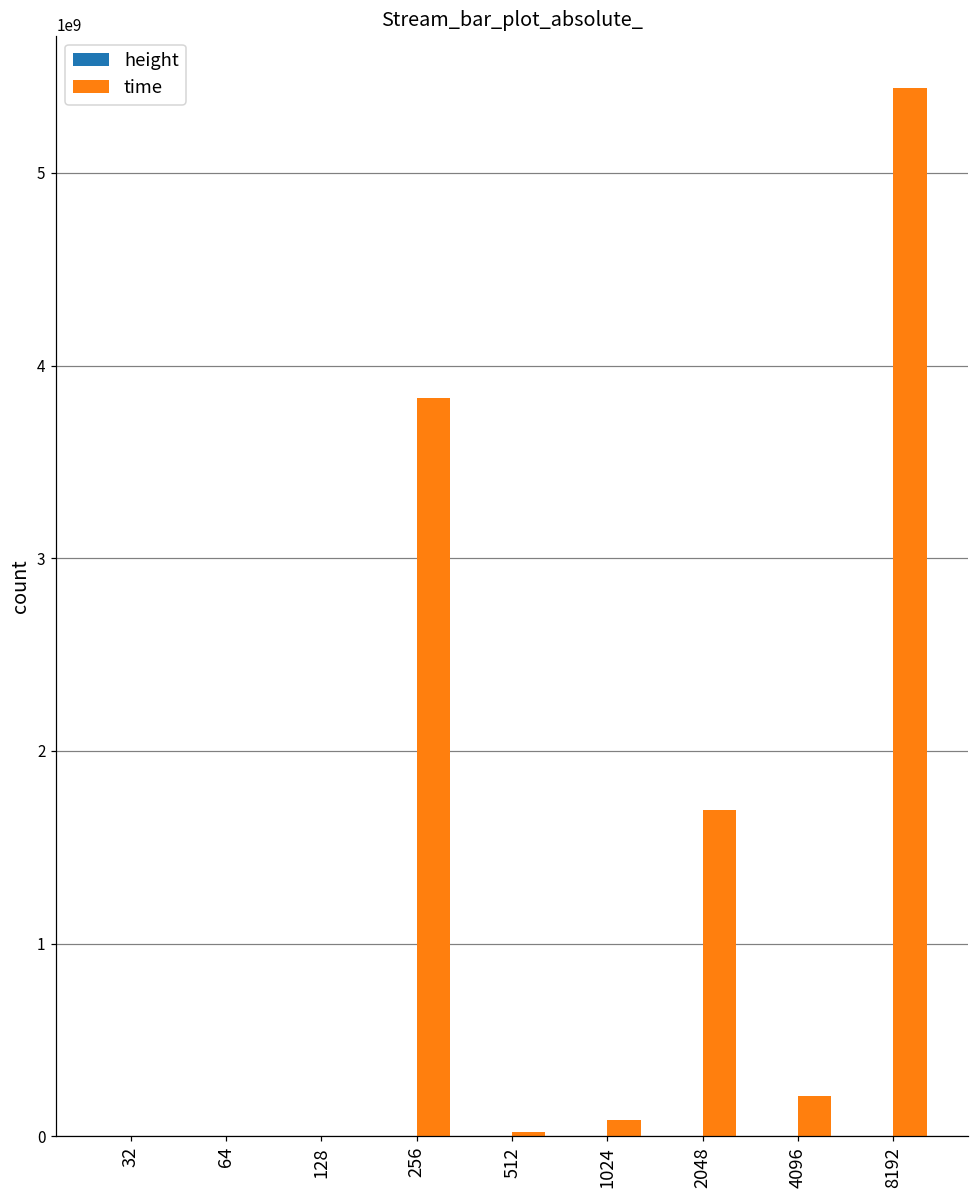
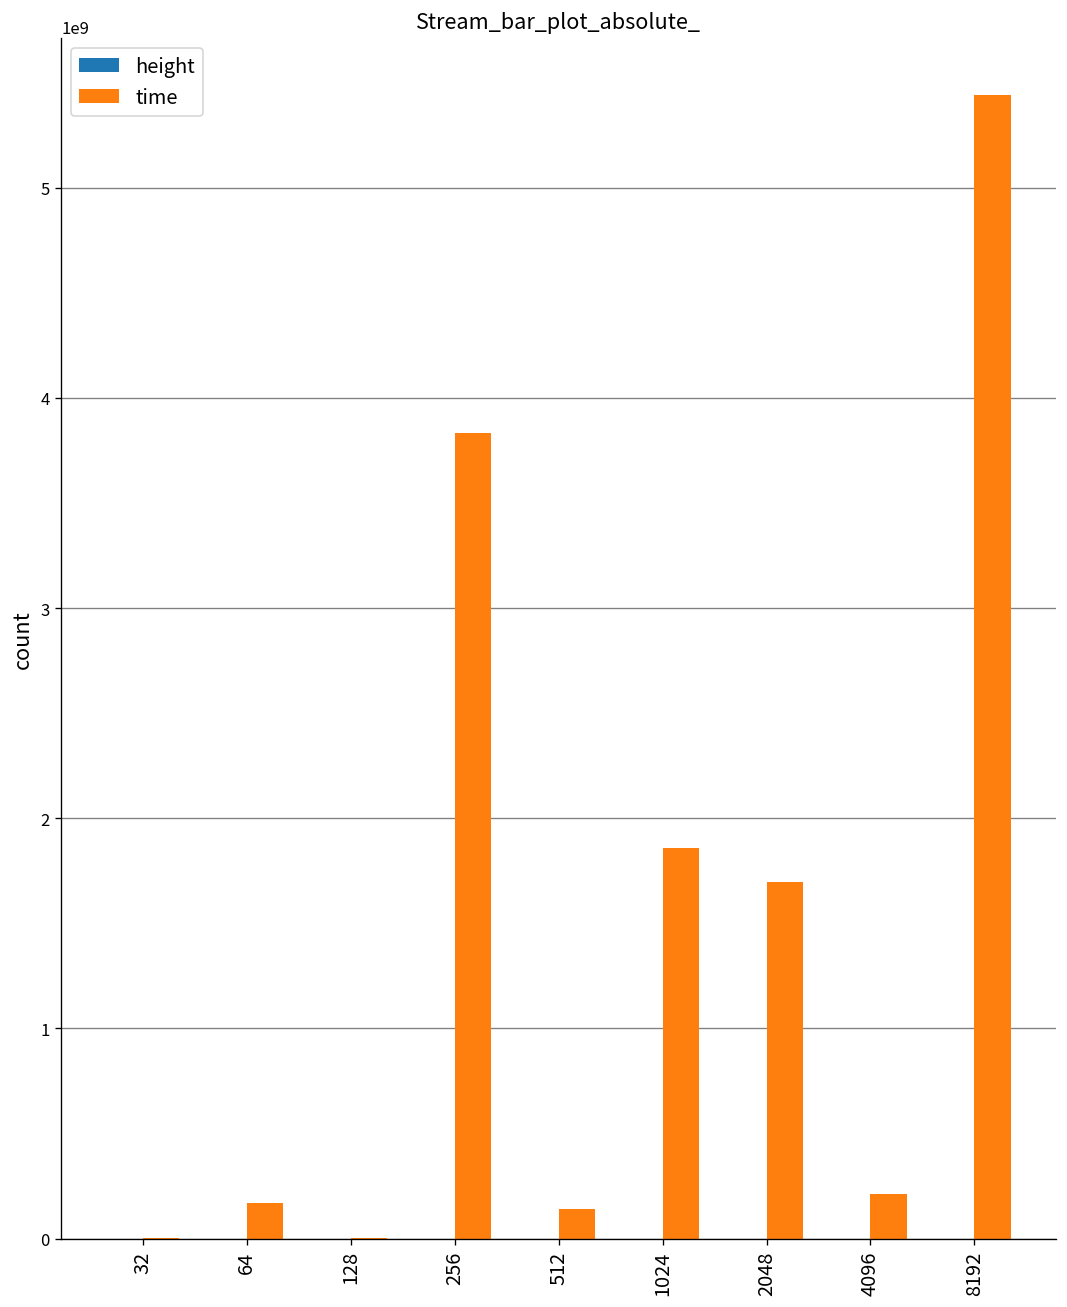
  {
    "time": {
-     "64": 0,
+     "64": 170000000,
      "256": 3830000000,
-     "512": 20000000,
-     "1024": 90000000,
+     "512": 140000000,
+     "1024": 1860000000,
      "2048": 1690000000,
      "4096": 210000000,
      "8192": 5440000000
    }
  }
